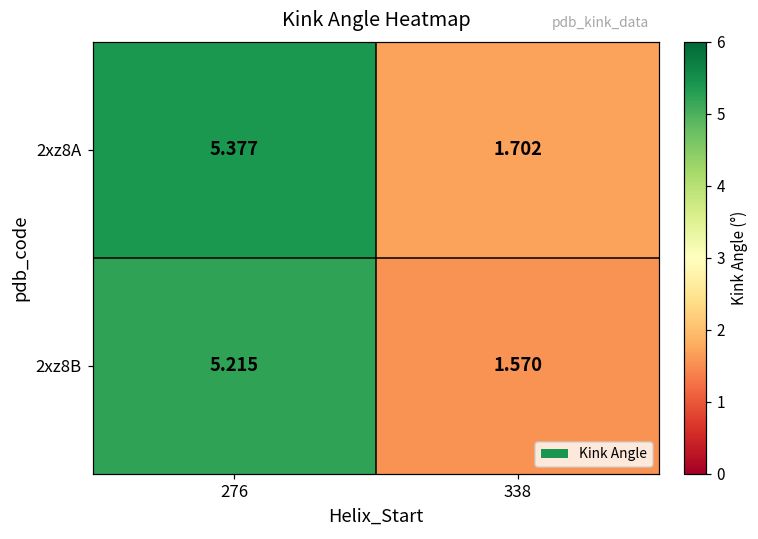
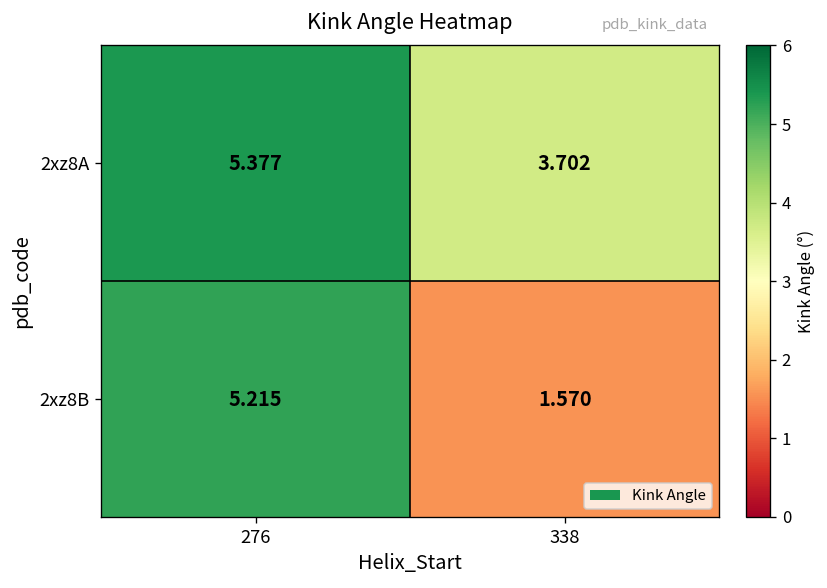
  {
    "2xz8A": {
      "276": 5.377,
-     "338": 1.702
+     "338": 3.702
    },
    "2xz8B": {
      "276": 5.215,
      "338": 1.570
    }
  }
